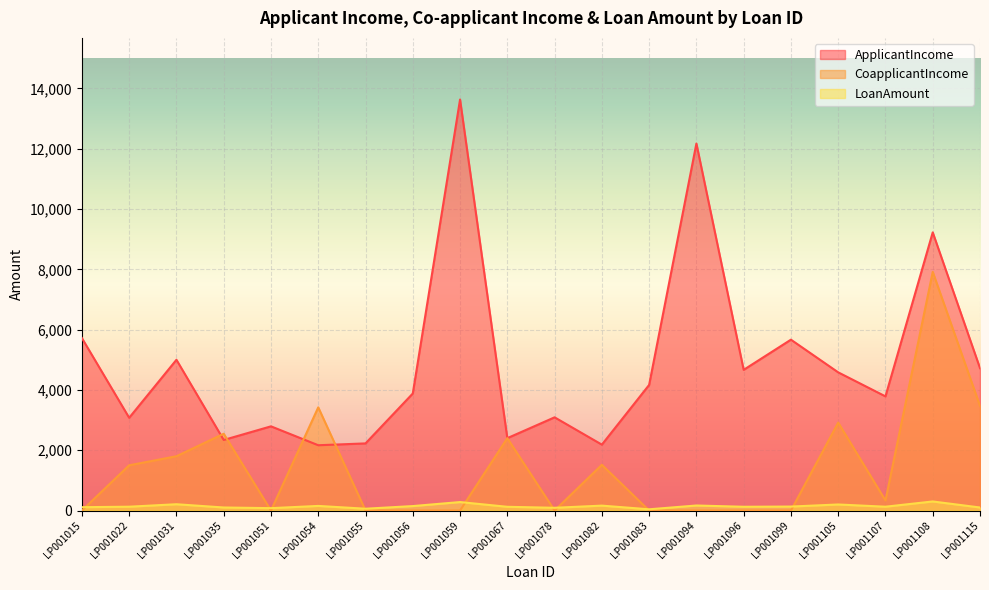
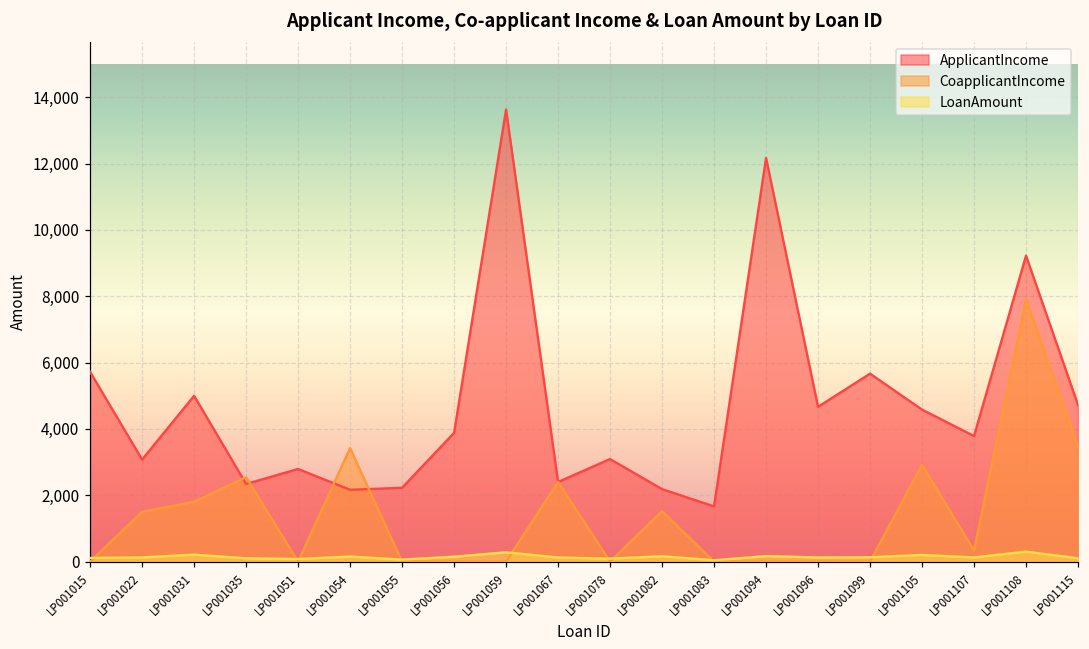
  {
    "ApplicantIncome": {
      "LP001015": "5,700",
      "LP001022": "3,100",
      "LP001031": "5,000",
      "LP001035": "2,300",
      "LP001051": "2,800",
      "LP001054": "2,200",
      "LP001055": "2,200",
      "LP001056": "3,900",
      "LP001059": "13,600",
      "LP001078": "3,100",
      "LP001082": "2,200",
-     "LP001083": "4,200",
+     "LP001083": "1,700",
      "LP001094": "12,200",
      "LP001096": "4,700",
      "LP001099": "5,700",
      "LP001105": "4,600",
      "LP001107": "3,800",
      "LP001108": "9,200",
      "LP001115": "4,700"
    }
  }
